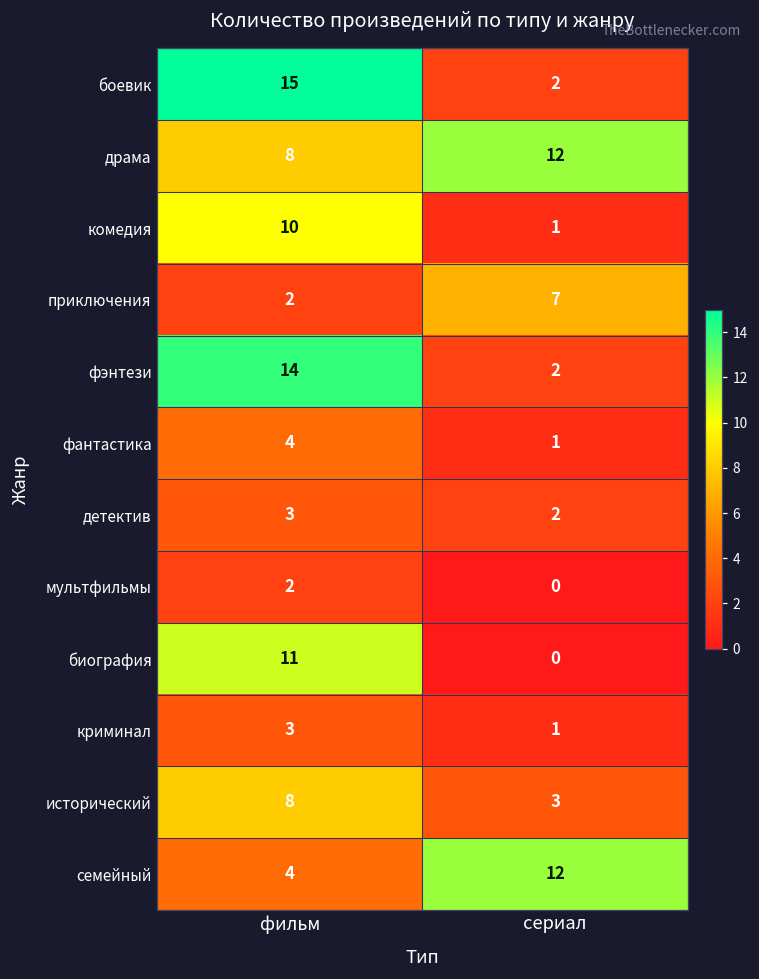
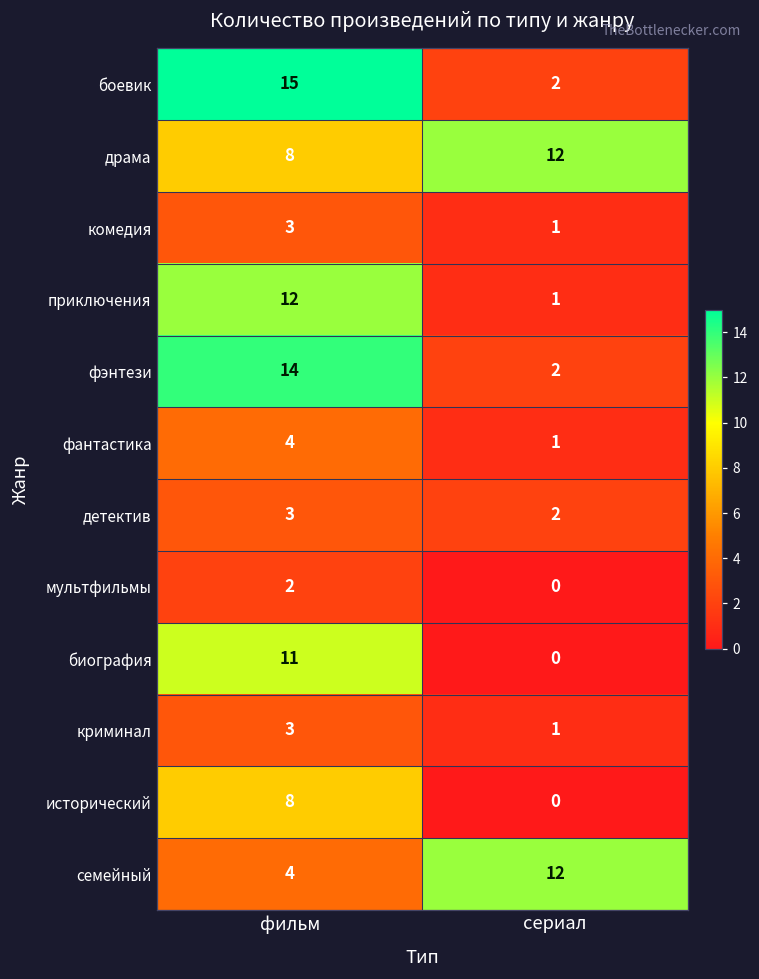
  {
    "боевик": {
      "фильм": 15,
      "сериал": 2
    },
    "драма": {
      "фильм": 8,
      "сериал": 12
    },
    "комедия": {
-     "фильм": 10,
+     "фильм": 3,
      "сериал": 1
    },
    "приключения": {
-     "фильм": 2,
-     "сериал": 7
+     "фильм": 12,
+     "сериал": 1
    },
    "фэнтези": {
      "фильм": 14,
      "сериал": 2
    },
    "фантастика": {
      "фильм": 4,
      "сериал": 1
    },
    "детектив": {
      "фильм": 3,
      "сериал": 2
    },
    "мультфильмы": {
      "фильм": 2,
      "сериал": 0
    },
    "биография": {
      "фильм": 11,
      "сериал": 0
    },
    "криминал": {
      "фильм": 3,
      "сериал": 1
    },
    "исторический": {
      "фильм": 8,
-     "сериал": 3
+     "сериал": 0
    },
    "семейный": {
      "фильм": 4,
      "сериал": 12
    }
  }
